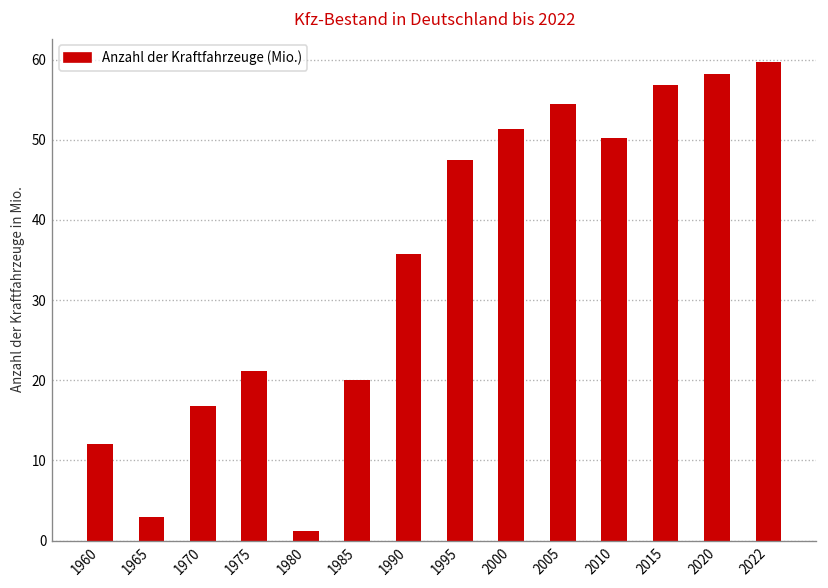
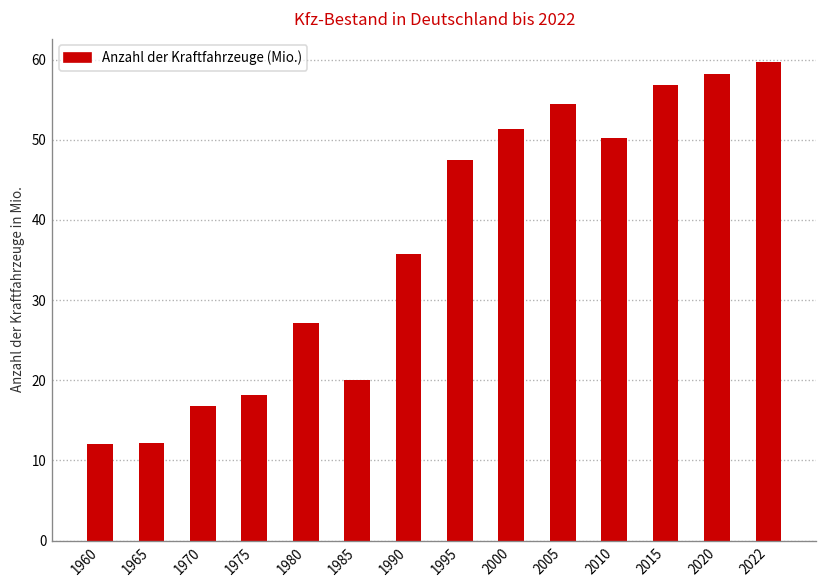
  {
    "1960": 12,
-   "1965": 3,
+   "1965": 12,
    "1970": 17,
-   "1975": 21,
-   "1980": 1,
+   "1975": 18,
+   "1980": 27,
    "1985": 20,
    "1990": 36,
    "1995": 48,
    "2000": 51,
    "2005": 55,
    "2010": 50,
    "2015": 57,
    "2020": 58,
    "2022": 60
  }
